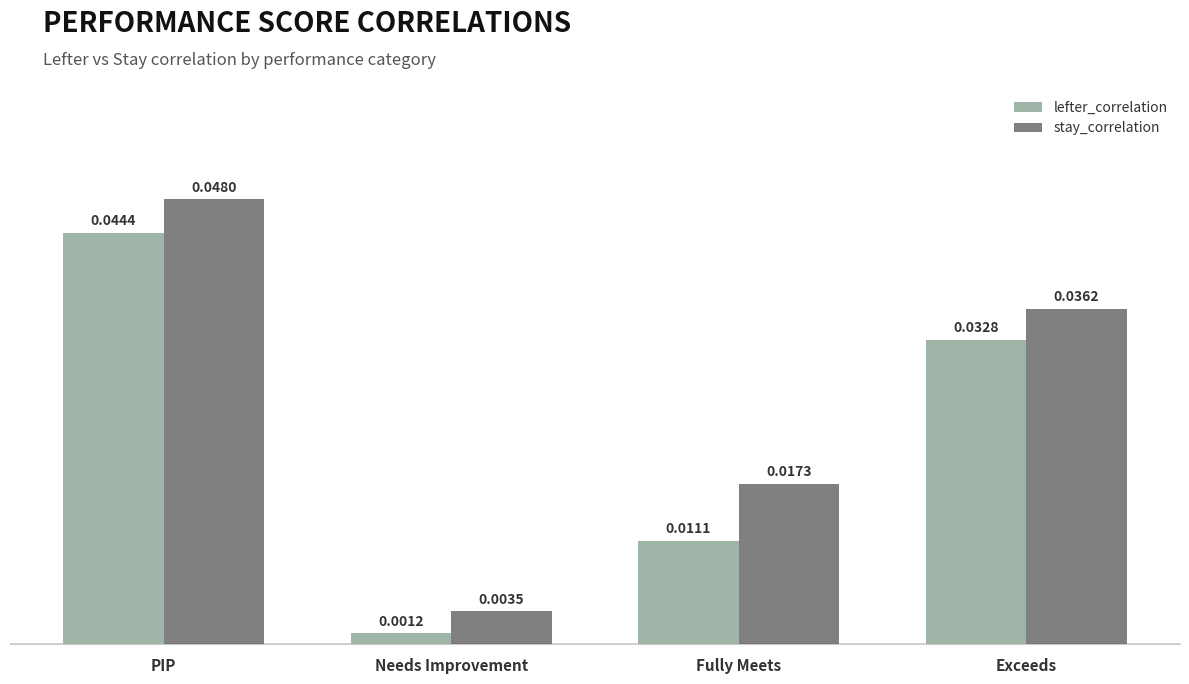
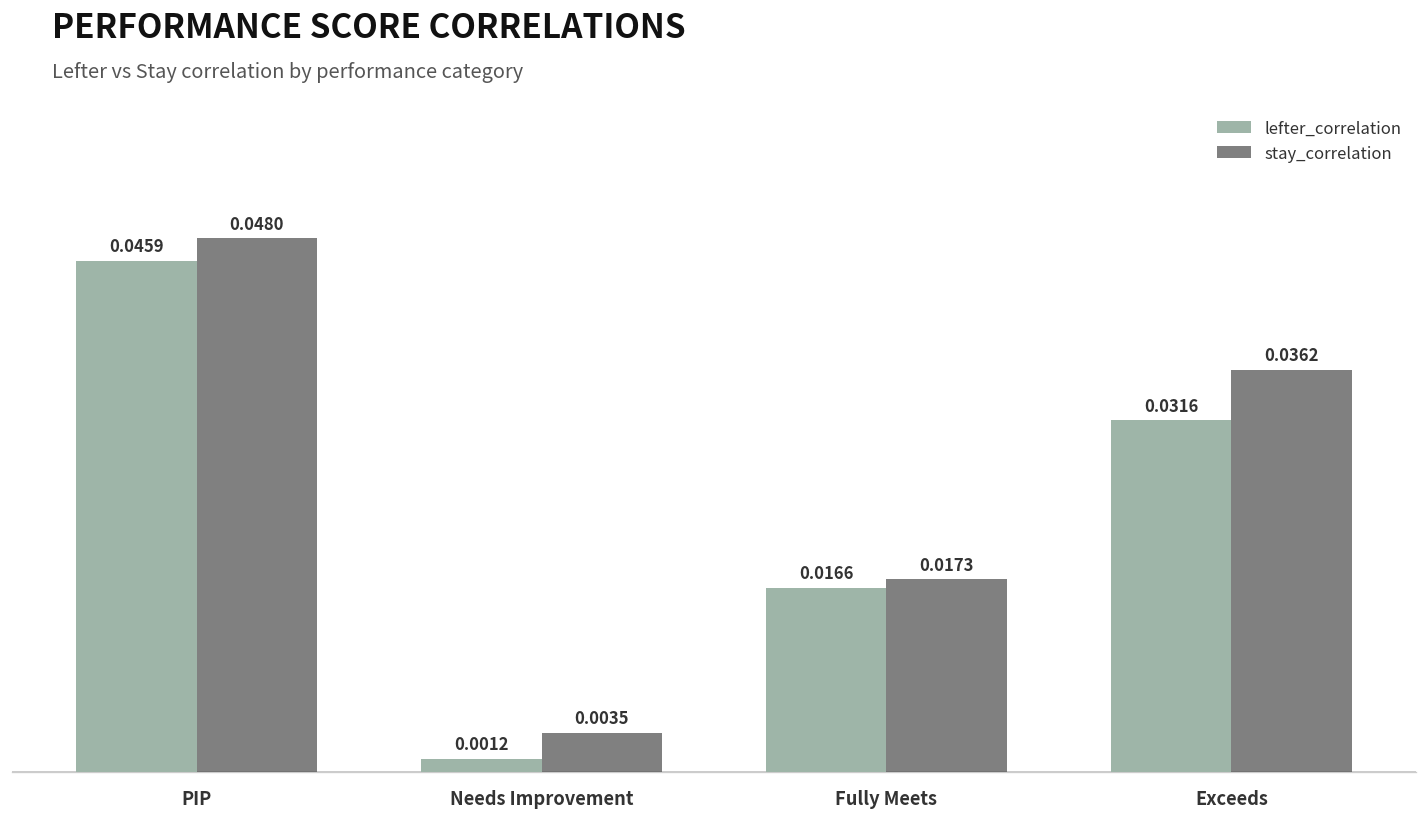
  {
    "lefter_correlation": {
-     "PIP": 0.0444,
+     "PIP": 0.0459,
      "Needs Improvement": 0.0012,
-     "Fully Meets": 0.0111,
-     "Exceeds": 0.0328
+     "Fully Meets": 0.0166,
+     "Exceeds": 0.0316
    },
    "stay_correlation": {
      "PIP": 0.0480,
      "Needs Improvement": 0.0035,
      "Fully Meets": 0.0173,
      "Exceeds": 0.0362
    }
  }
